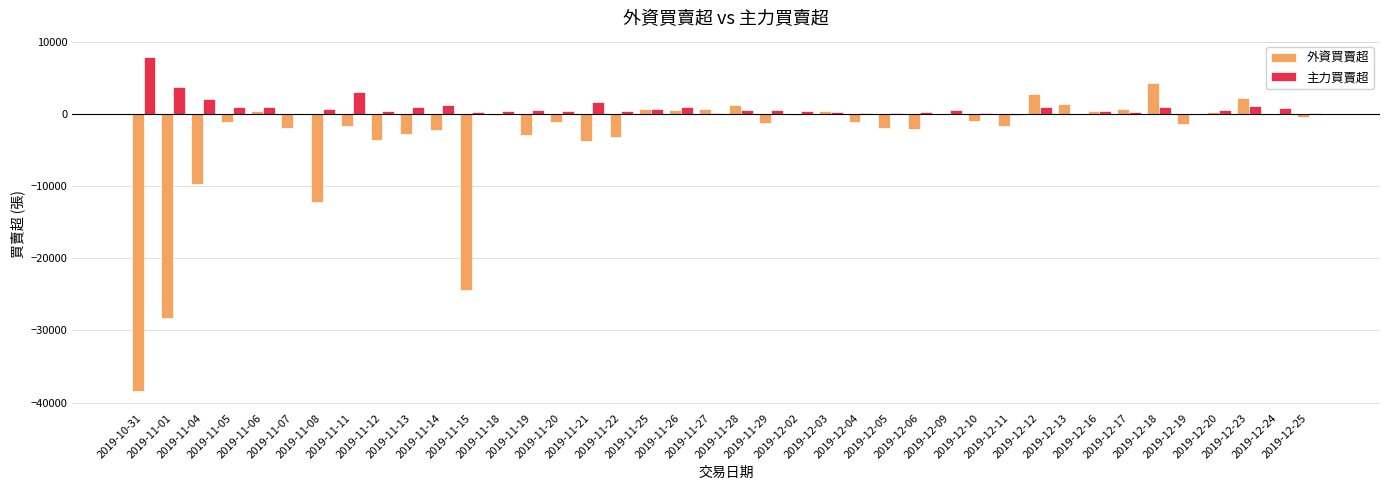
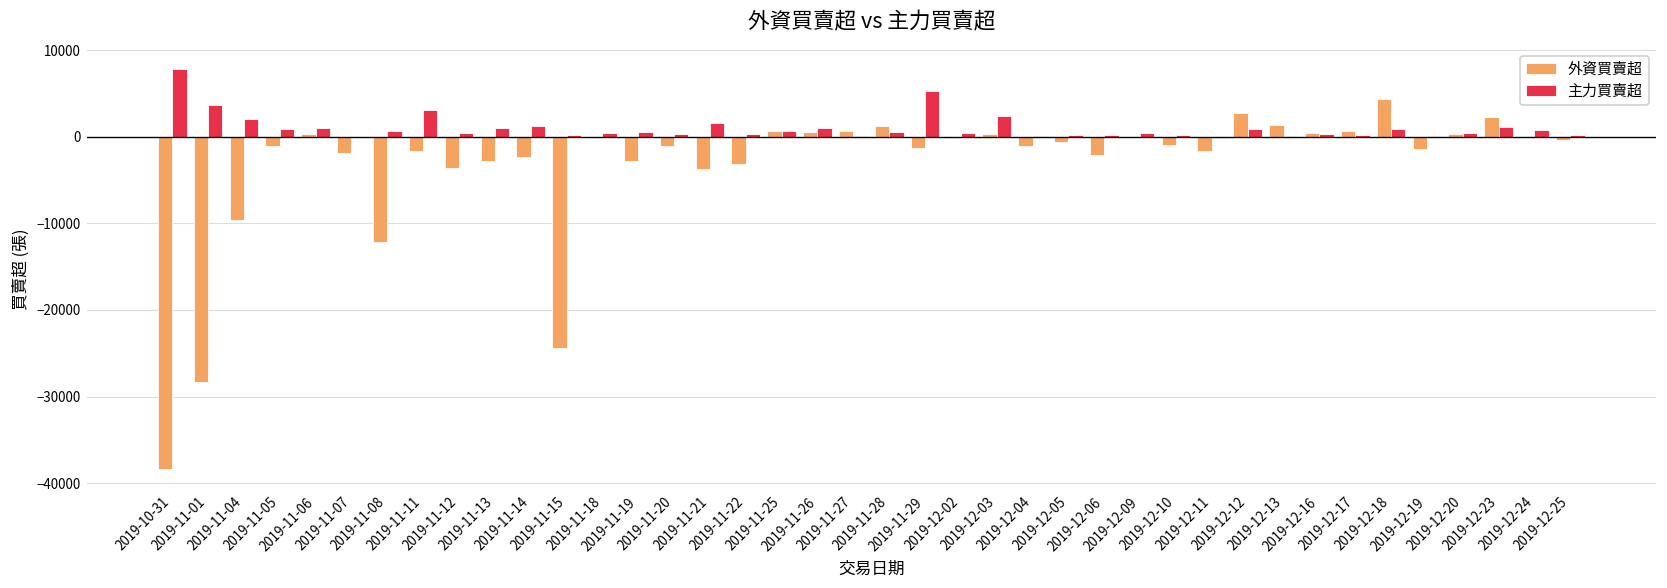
  {
    "外資買賣超": {
      "2019-10-31": -38000,
      "2019-11-01": -28000,
      "2019-11-04": -10000,
      "2019-11-05": -1000,
      "2019-11-06": 0,
      "2019-11-07": -2000,
      "2019-11-08": -12000,
      "2019-11-11": -2000,
      "2019-11-12": -4000,
      "2019-11-13": -3000,
      "2019-11-14": -2000,
      "2019-11-15": -24000,
      "2019-11-19": -3000,
      "2019-11-20": -1000,
      "2019-11-21": -4000,
      "2019-11-22": -3000,
      "2019-11-25": 1000,
      "2019-11-26": 1000,
      "2019-11-27": 1000,
      "2019-11-28": 1000,
      "2019-11-29": -1000,
      "2019-12-03": 0,
      "2019-12-04": -1000,
-     "2019-12-05": -2000,
+     "2019-12-05": -1000,
      "2019-12-06": -2000,
      "2019-12-10": -1000,
      "2019-12-11": -2000,
      "2019-12-12": 3000,
      "2019-12-13": 1000,
      "2019-12-16": 0,
      "2019-12-17": 1000,
      "2019-12-18": 4000,
      "2019-12-19": -1000,
      "2019-12-23": 2000,
      "2019-12-25": 0
    },
    "主力買賣超": {
      "2019-10-31": 8000,
      "2019-11-01": 4000,
      "2019-11-04": 2000,
      "2019-11-05": 1000,
      "2019-11-06": 1000,
      "2019-11-08": 1000,
      "2019-11-11": 3000,
      "2019-11-12": 0,
      "2019-11-13": 1000,
      "2019-11-14": 1000,
      "2019-11-18": 0,
      "2019-11-19": 1000,
      "2019-11-21": 2000,
      "2019-11-22": 0,
      "2019-11-25": 1000,
      "2019-11-26": 1000,
      "2019-11-28": 0,
-     "2019-11-29": 0,
+     "2019-11-29": 5000,
      "2019-12-02": 0,
-     "2019-12-03": 0,
+     "2019-12-03": 2000,
      "2019-12-09": 0,
      "2019-12-12": 1000,
      "2019-12-18": 1000,
      "2019-12-20": 0,
      "2019-12-23": 1000,
      "2019-12-24": 1000
    }
  }
